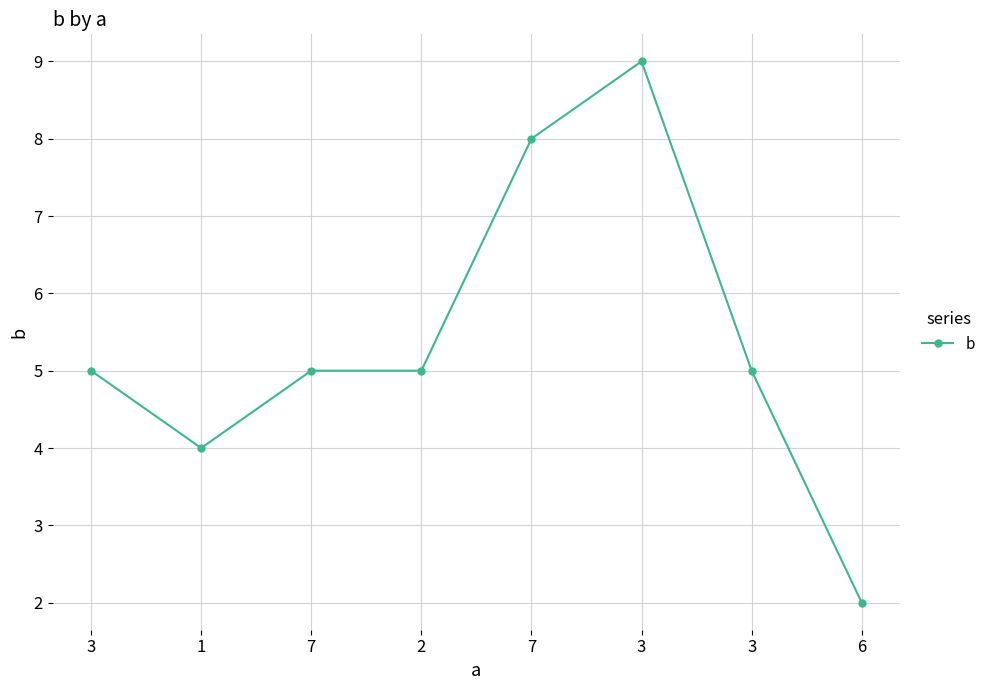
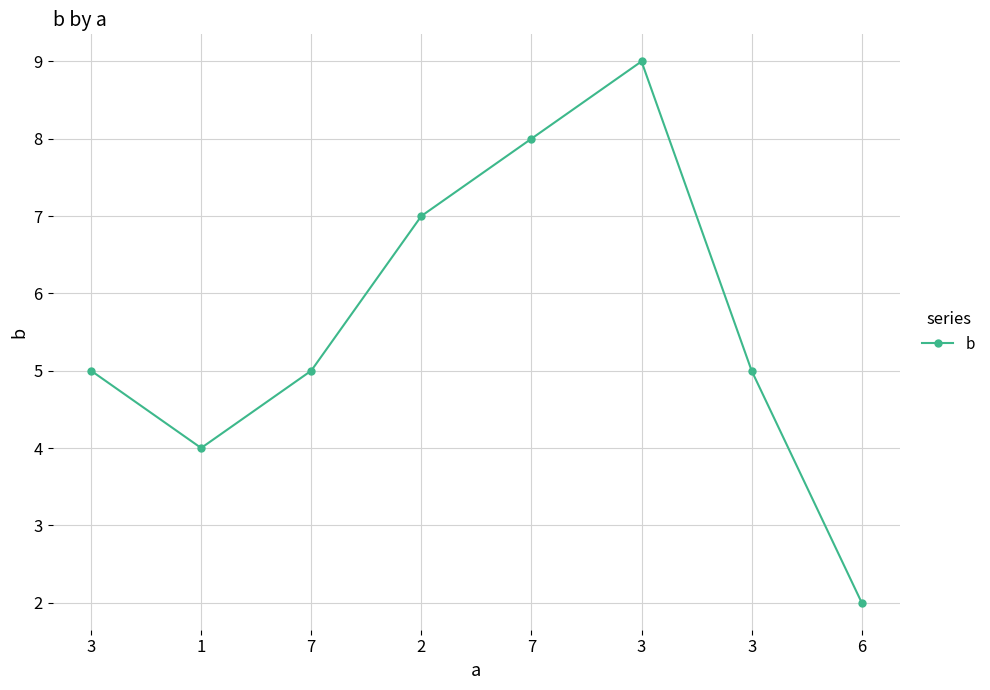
  {
    "1": 4,
-   "2": 5,
+   "2": 7,
    "6": 2
  }
